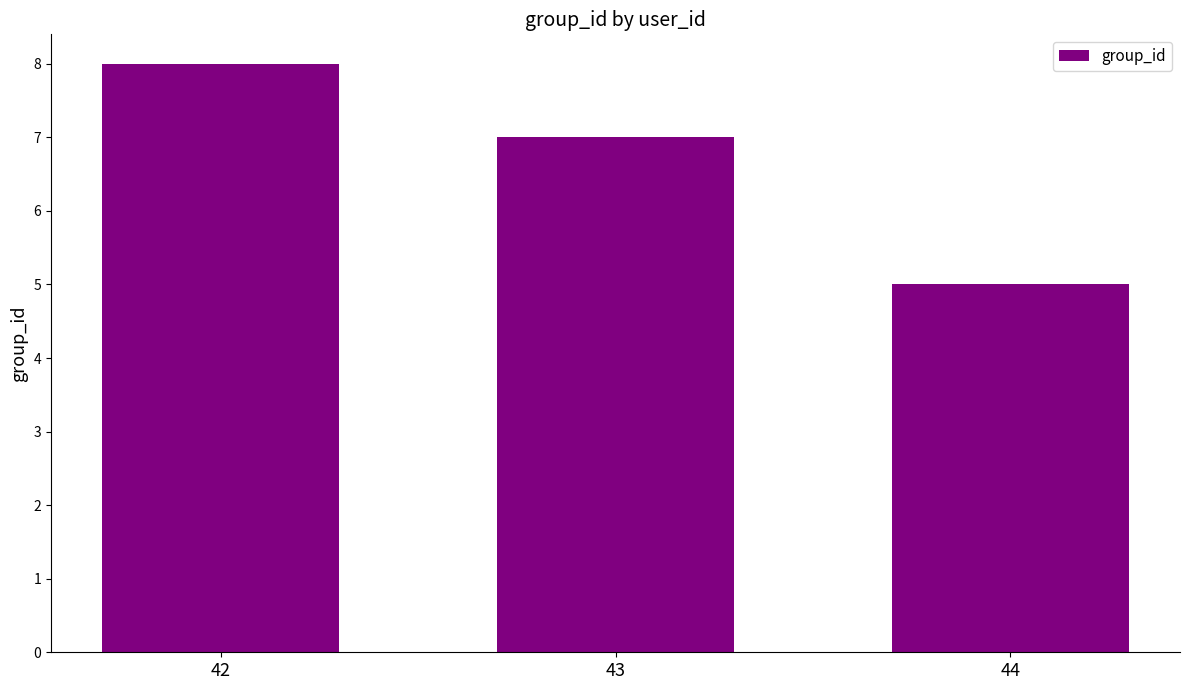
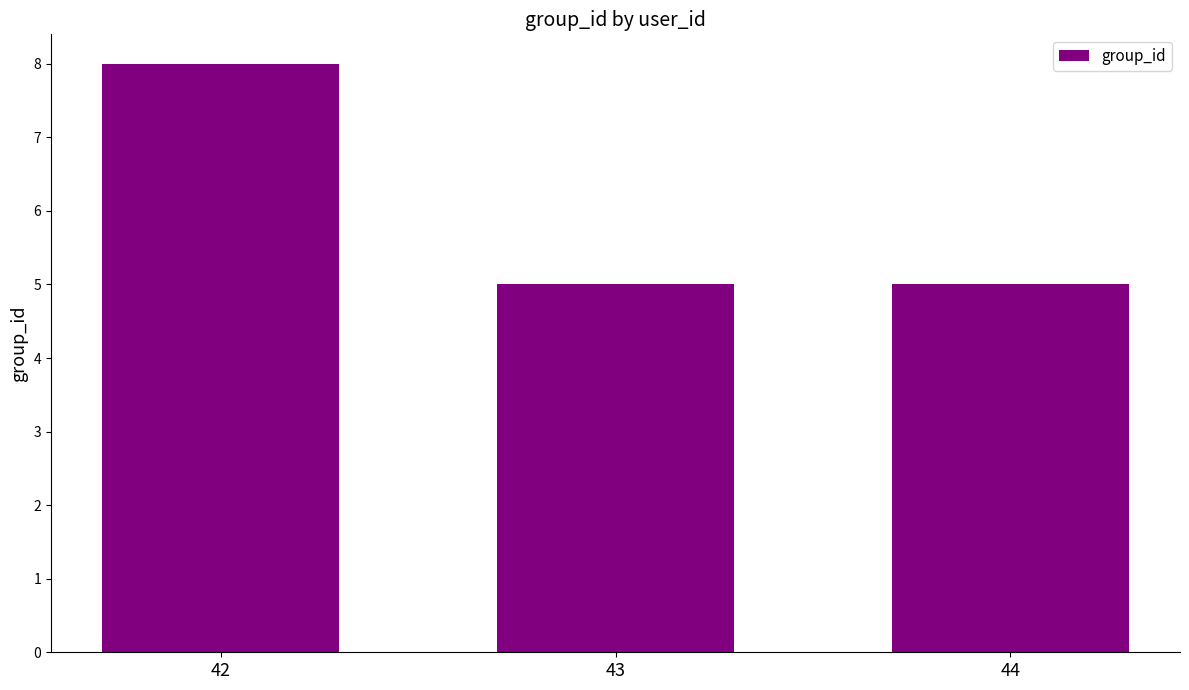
  {
    "42": 8,
-   "43": 7,
+   "43": 5,
    "44": 5
  }
